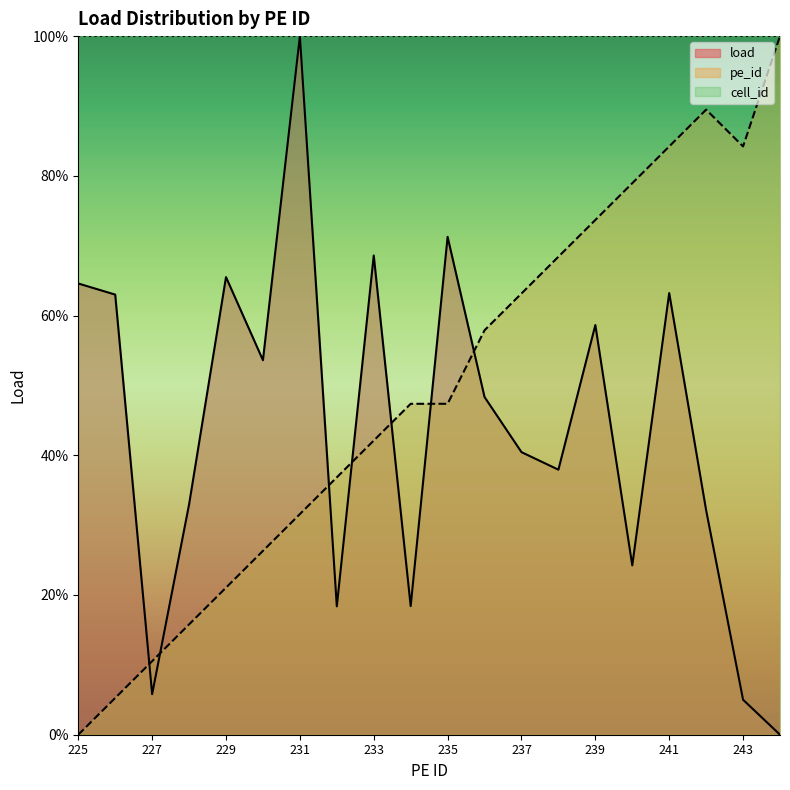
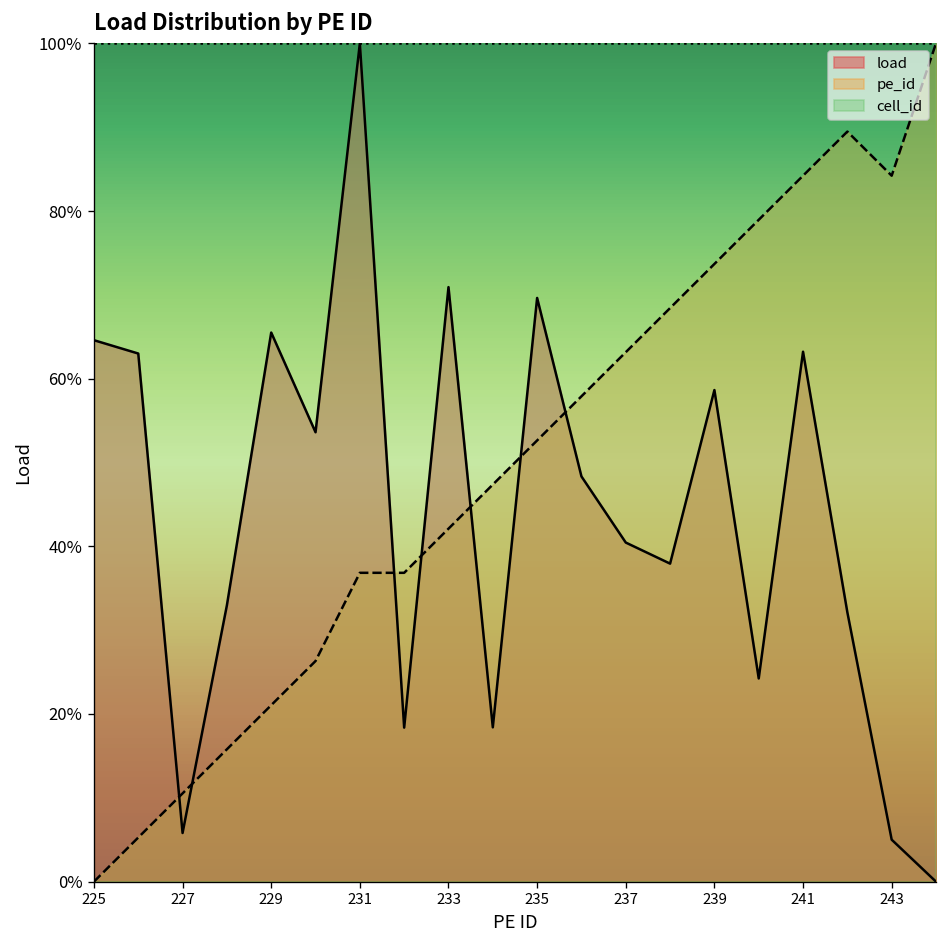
  {
    "load": {
      "225": "65%",
      "227": "6%",
      "229": "66%",
-     "233": "69%",
-     "235": "71%",
+     "233": "71%",
+     "235": "70%",
      "237": "40%",
      "239": "59%",
      "241": "63%",
      "243": "5%"
    },
    "pe_id": {
      "225": "0%",
      "227": "11%",
      "229": "21%",
-     "231": "32%",
+     "231": "37%",
      "233": "42%",
-     "235": "47%",
+     "235": "53%",
      "237": "63%",
      "239": "74%",
      "241": "84%",
      "243": "84%"
    },
    "cell_id": {
      "225": "100%",
      "227": "100%",
      "229": "100%",
      "233": "100%",
      "235": "100%",
      "237": "100%",
      "239": "100%",
      "241": "100%",
      "243": "100%"
    }
  }
